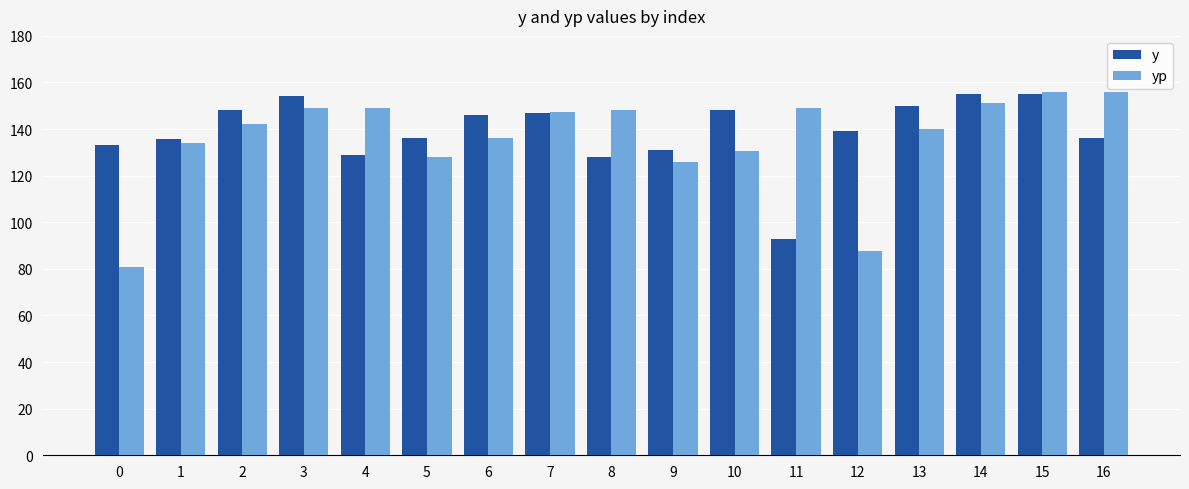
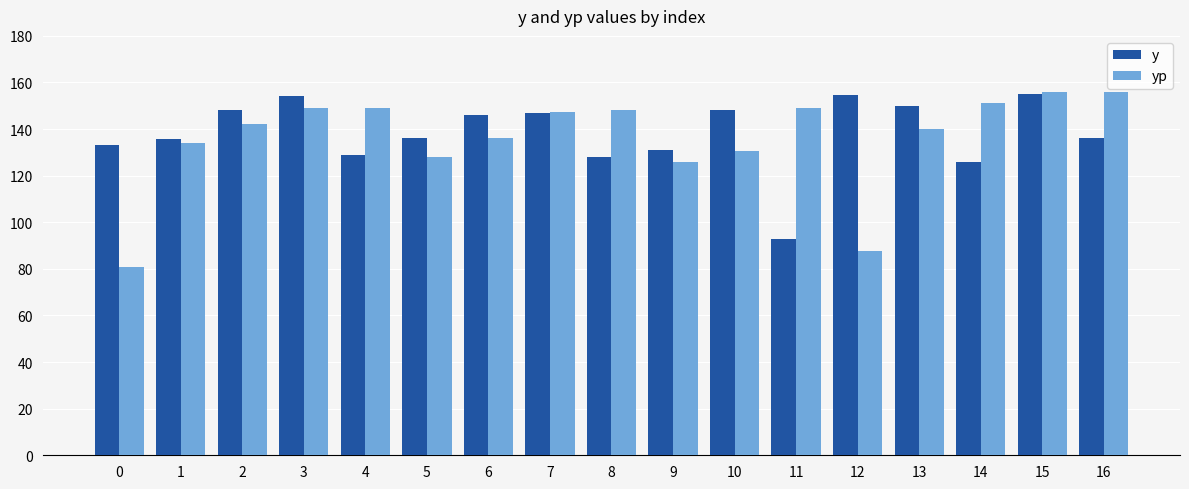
  {
    "y": {
      "0": 133,
      "1": 136,
      "2": 148,
      "3": 154,
      "4": 129,
      "5": 136,
      "6": 146,
      "7": 147,
      "8": 128,
      "9": 131,
      "10": 148,
      "11": 93,
-     "12": 139,
+     "12": 155,
      "13": 150,
-     "14": 155,
+     "14": 126,
      "15": 155,
      "16": 136
    },
    "yp": {
      "0": 81,
      "1": 134,
      "2": 142,
      "3": 149,
      "4": 149,
      "5": 128,
      "6": 136,
      "7": 147,
      "8": 148,
      "9": 126,
      "10": 130,
      "11": 149,
      "12": 88,
      "13": 140,
      "14": 151,
      "15": 156,
      "16": 156
    }
  }
